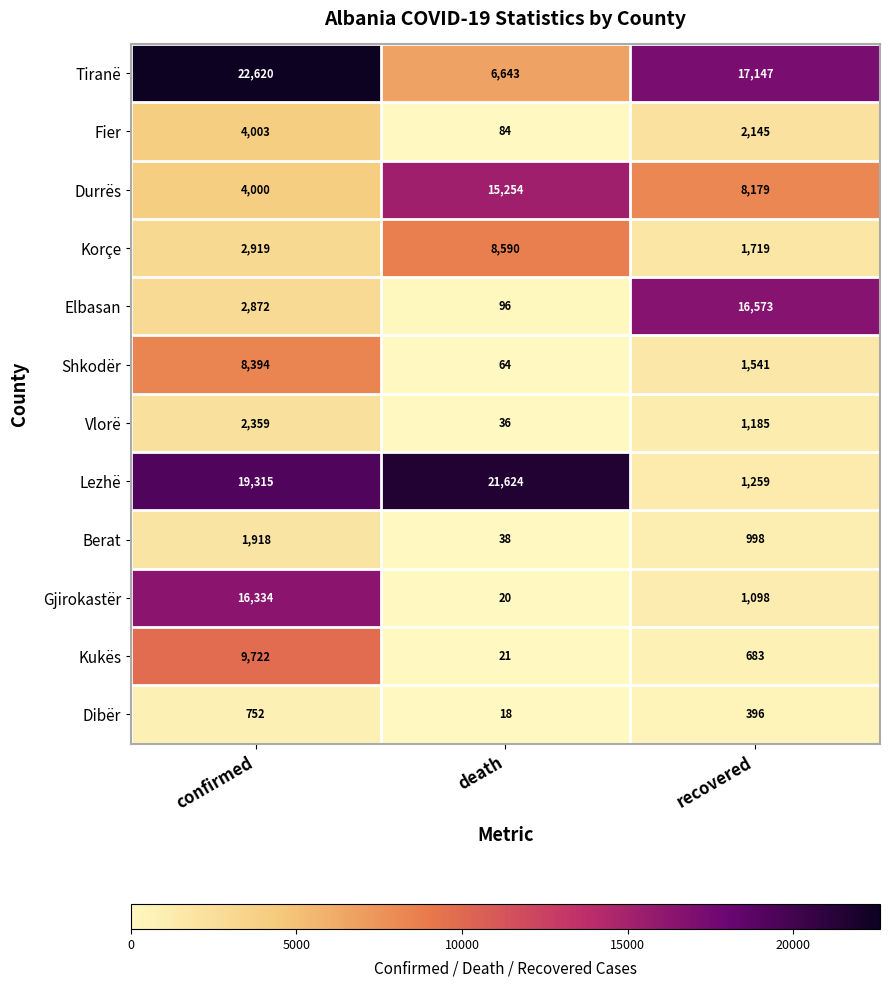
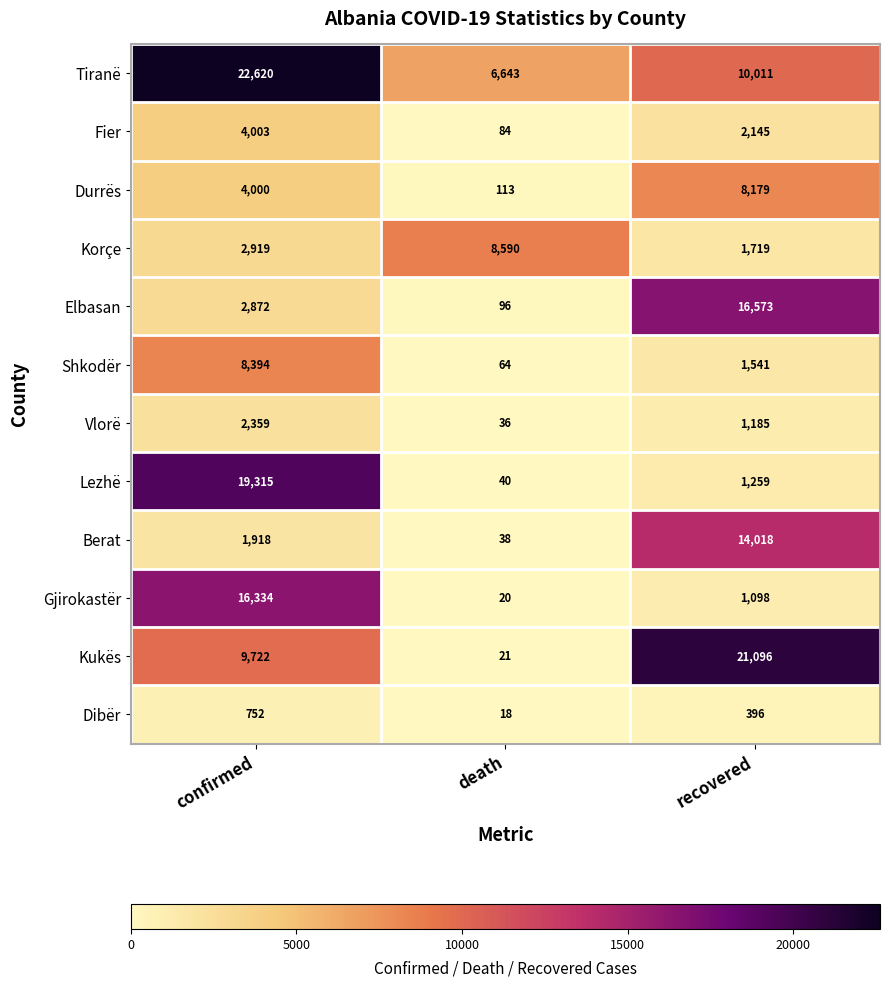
  {
    "Tiranë": {
      "confirmed": "22,620",
      "death": "6,643",
-     "recovered": "17,147"
+     "recovered": "10,011"
    },
    "Fier": {
      "confirmed": "4,003",
      "death": "84",
      "recovered": "2,145"
    },
    "Durrës": {
      "confirmed": "4,000",
-     "death": "15,254",
+     "death": "113",
      "recovered": "8,179"
    },
    "Korçe": {
      "confirmed": "2,919",
      "death": "8,590",
      "recovered": "1,719"
    },
    "Elbasan": {
      "confirmed": "2,872",
      "death": "96",
      "recovered": "16,573"
    },
    "Shkodër": {
      "confirmed": "8,394",
      "death": "64",
      "recovered": "1,541"
    },
    "Vlorë": {
      "confirmed": "2,359",
      "death": "36",
      "recovered": "1,185"
    },
    "Lezhë": {
      "confirmed": "19,315",
-     "death": "21,624",
+     "death": "40",
      "recovered": "1,259"
    },
    "Berat": {
      "confirmed": "1,918",
      "death": "38",
-     "recovered": "998"
+     "recovered": "14,018"
    },
    "Gjirokastër": {
      "confirmed": "16,334",
      "death": "20",
      "recovered": "1,098"
    },
    "Kukës": {
      "confirmed": "9,722",
      "death": "21",
-     "recovered": "683"
+     "recovered": "21,096"
    },
    "Dibër": {
      "confirmed": "752",
      "death": "18",
      "recovered": "396"
    }
  }
